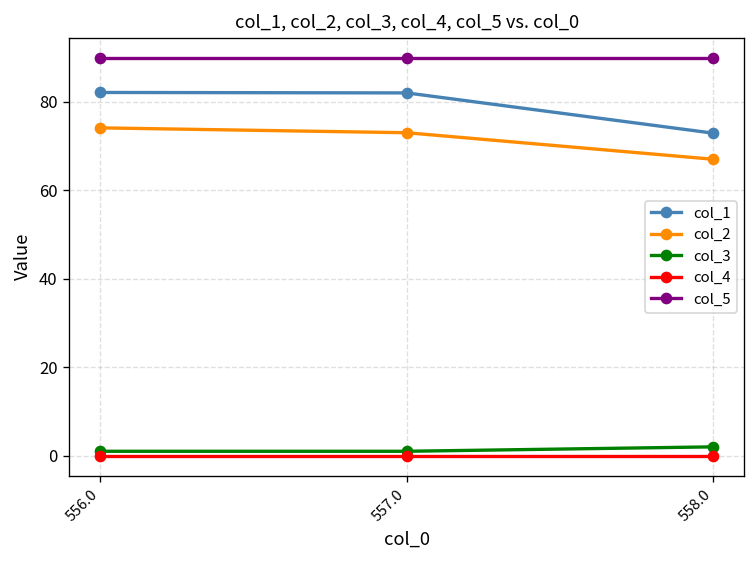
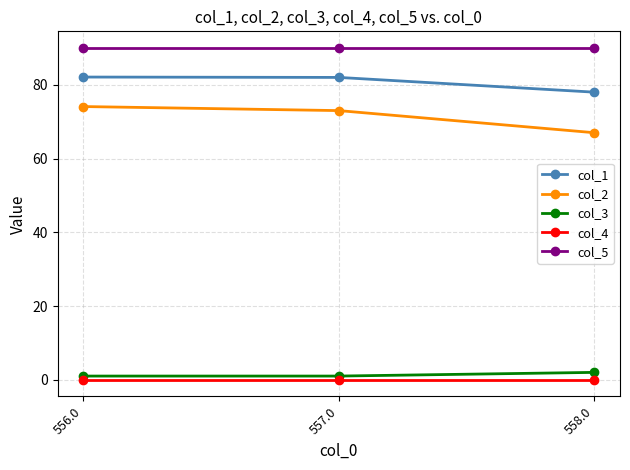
  {
    "col_1": {
      "556.0": 82,
      "557.0": 82,
-     "558.0": 73
+     "558.0": 78
    },
    "col_2": {
      "556.0": 74,
      "557.0": 73,
      "558.0": 67
    },
    "col_3": {
      "556.0": 1,
      "557.0": 1,
      "558.0": 2
    },
    "col_4": {
      "556.0": 0,
      "557.0": 0,
      "558.0": 0
    },
    "col_5": {
      "556.0": 90,
      "557.0": 90,
      "558.0": 90
    }
  }
